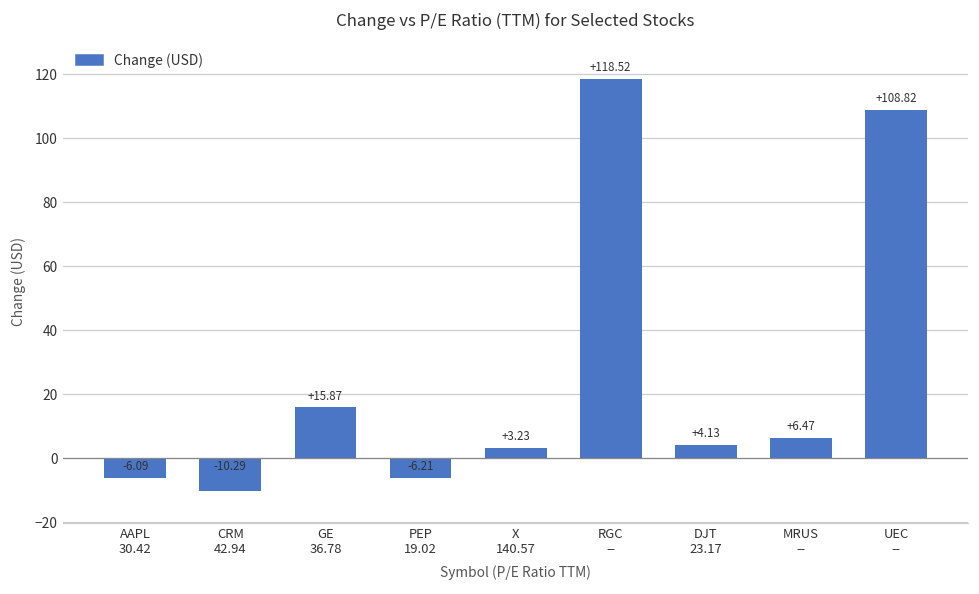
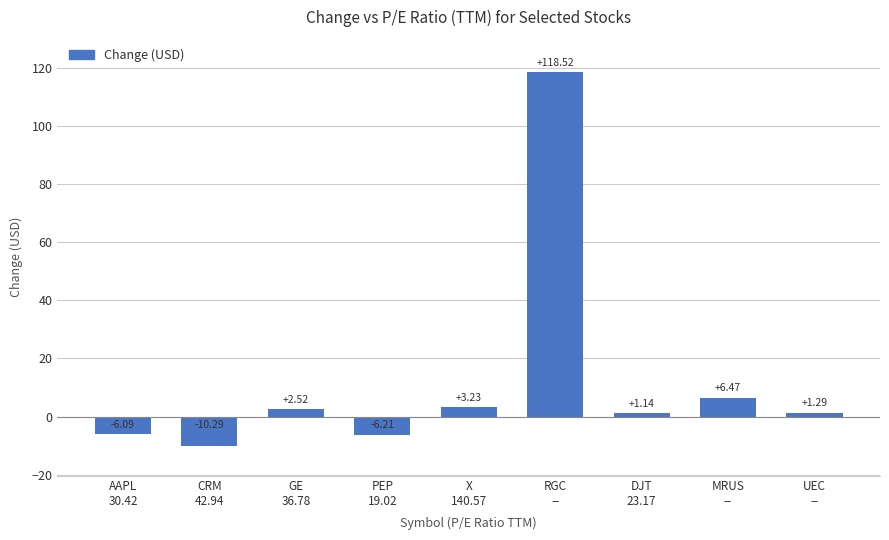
  {
    "AAPL 30.42": "-6.09",
    "CRM 42.94": "-10.29",
-   "GE 36.78": "+15.87",
+   "GE 36.78": "+2.52",
    "PEP 19.02": "-6.21",
    "X 140.57": "+3.23",
    "RGC --": "+118.52",
-   "DJT 23.17": "+4.13",
+   "DJT 23.17": "+1.14",
    "MRUS --": "+6.47",
-   "UEC --": "+108.82"
+   "UEC --": "+1.29"
  }
